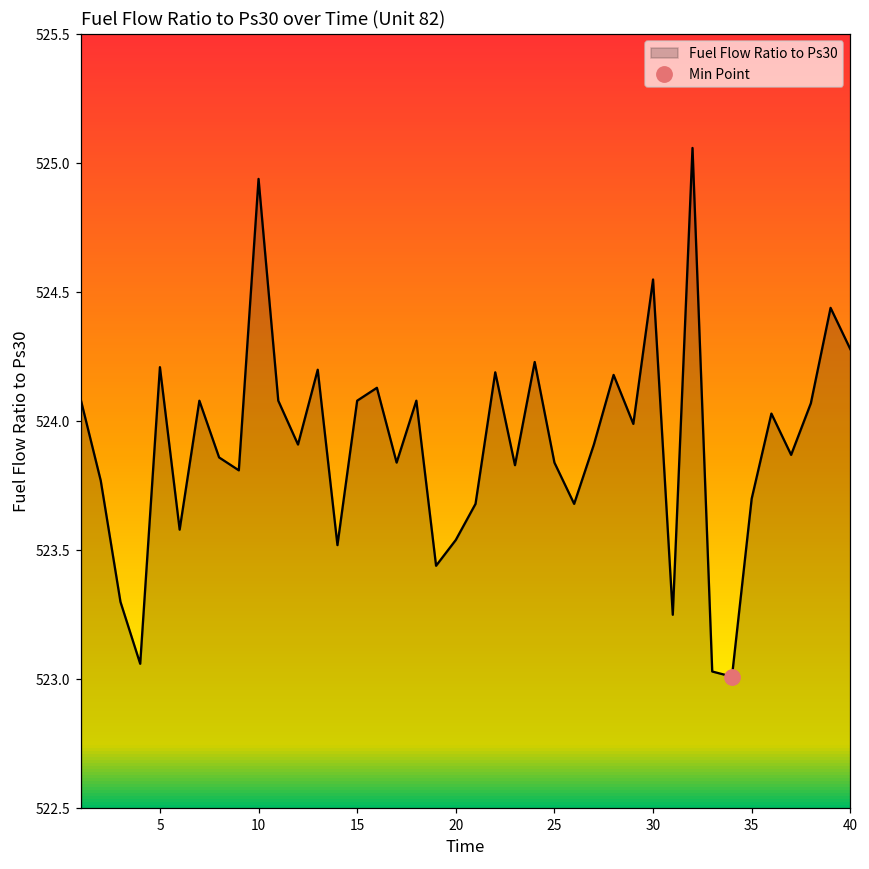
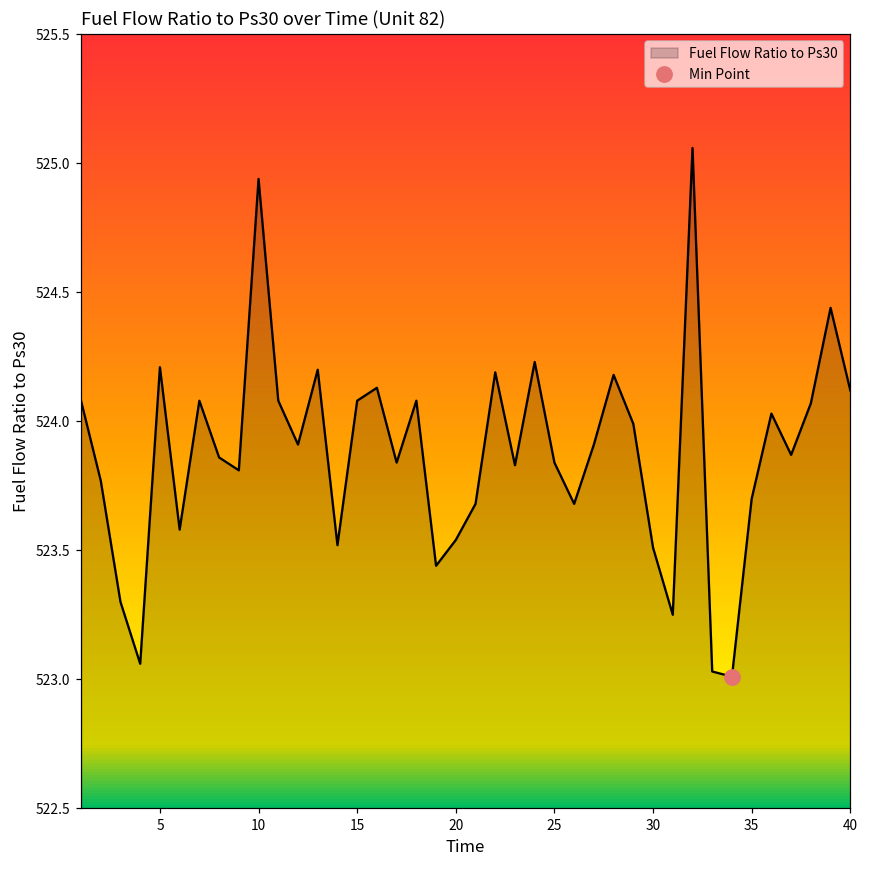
  {
    "Fuel Flow Ratio to Ps30": {
      "5": 524.21,
      "10": 524.94,
      "15": 524.08,
      "20": 523.54,
      "25": 523.84,
-     "30": 524.55,
+     "30": 523.51,
      "35": 523.70,
-     "40": 524.28
+     "40": 524.12
    }
  }
